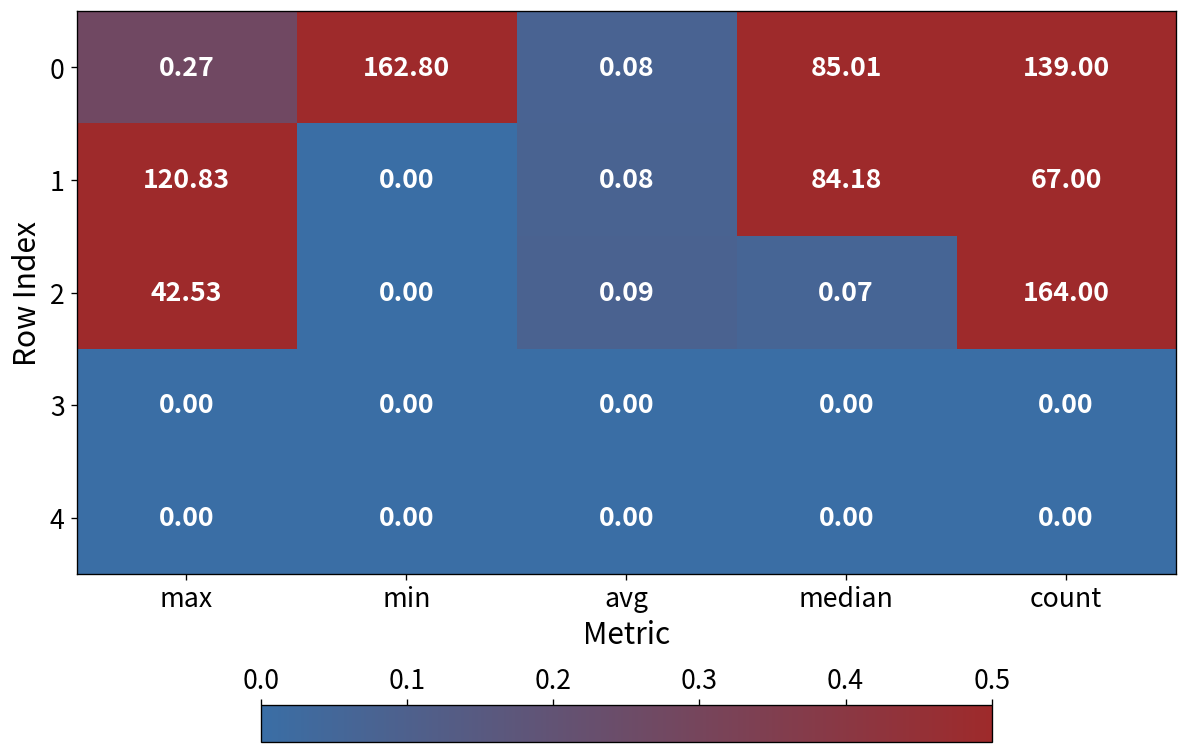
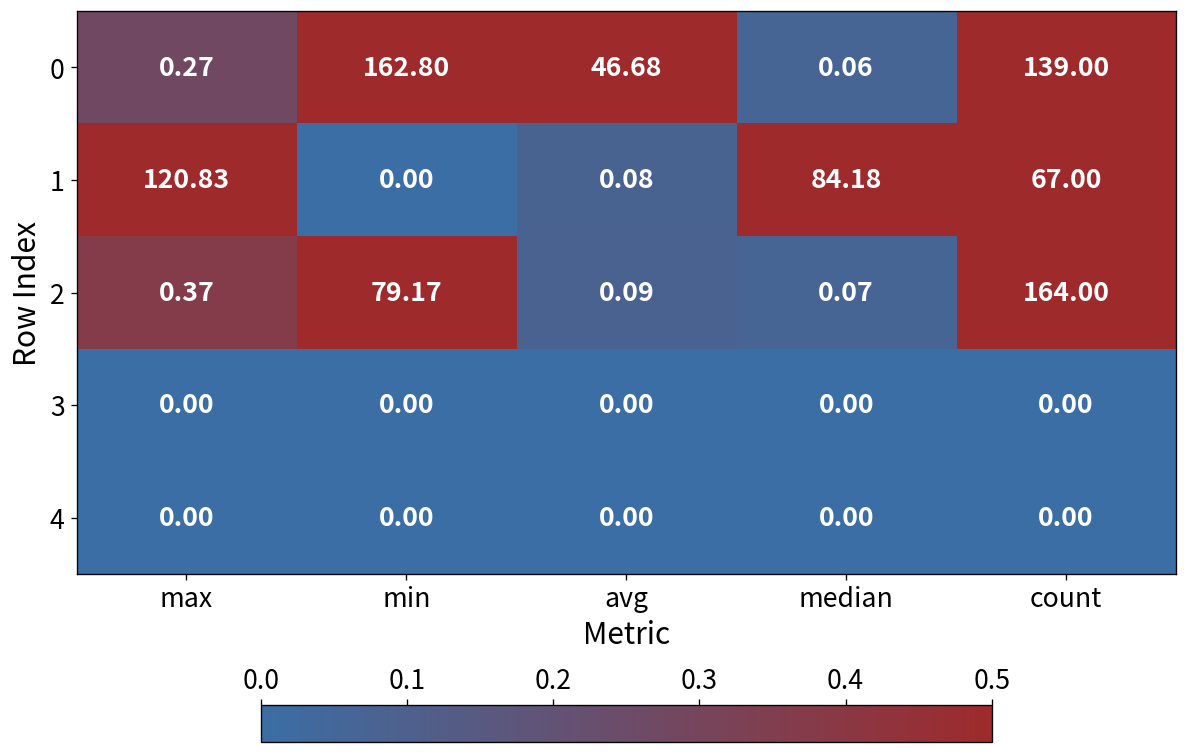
  {
    "0": {
      "max": 0.27,
      "min": 162.80,
-     "avg": 0.08,
-     "median": 85.01,
+     "avg": 46.68,
+     "median": 0.06,
      "count": 139.00
    },
    "1": {
      "max": 120.83,
      "min": 0.00,
      "avg": 0.08,
      "median": 84.18,
      "count": 67.00
    },
    "2": {
-     "max": 42.53,
-     "min": 0.00,
+     "max": 0.37,
+     "min": 79.17,
      "avg": 0.09,
      "median": 0.07,
      "count": 164.00
    },
    "3": {
      "max": 0.00,
      "min": 0.00,
      "avg": 0.00,
      "median": 0.00,
      "count": 0.00
    },
    "4": {
      "max": 0.00,
      "min": 0.00,
      "avg": 0.00,
      "median": 0.00,
      "count": 0.00
    }
  }
